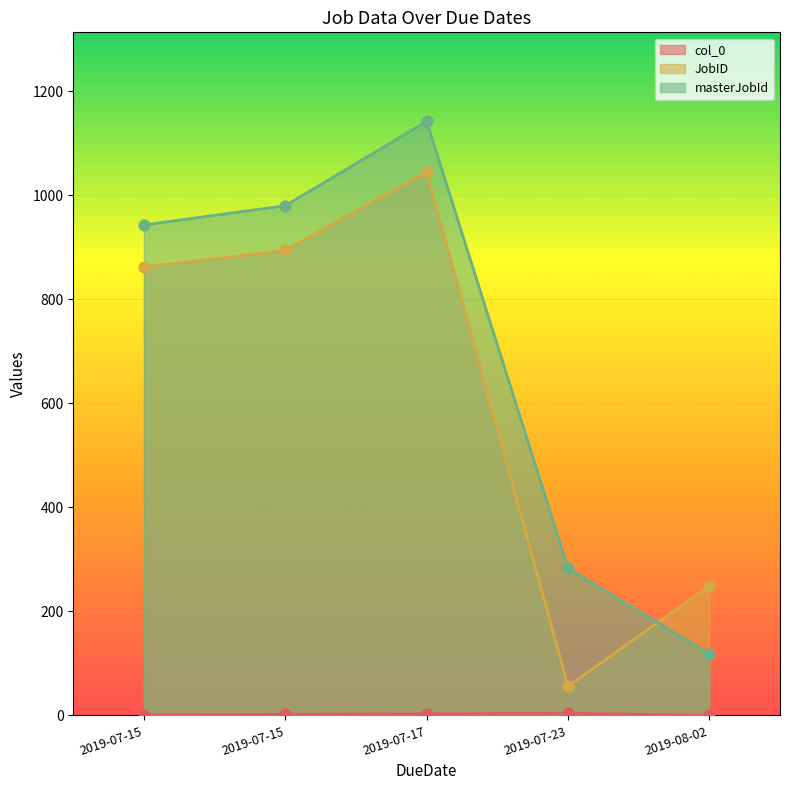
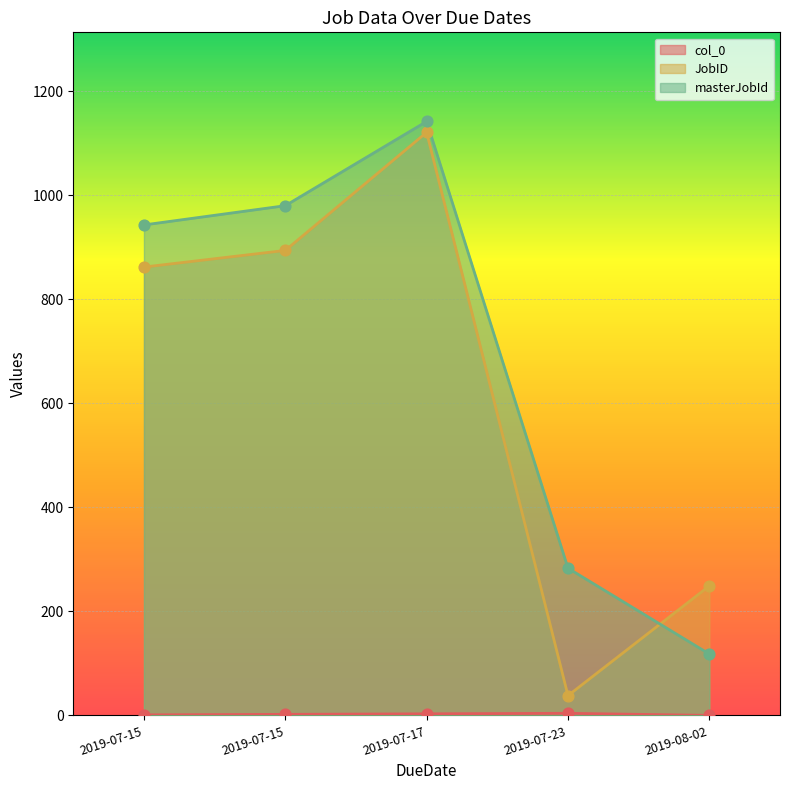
  {
    "col_0": {
      "2019-07-17": 0,
      "2019-07-23": 0,
      "2019-08-02": 0
    },
    "JobID": {
-     "2019-07-17": 1050,
-     "2019-07-23": 60,
+     "2019-07-17": 1120,
+     "2019-07-23": 40,
      "2019-08-02": 250
    },
    "masterJobId": {
      "2019-07-17": 1140,
      "2019-07-23": 280,
      "2019-08-02": 120
    }
  }
